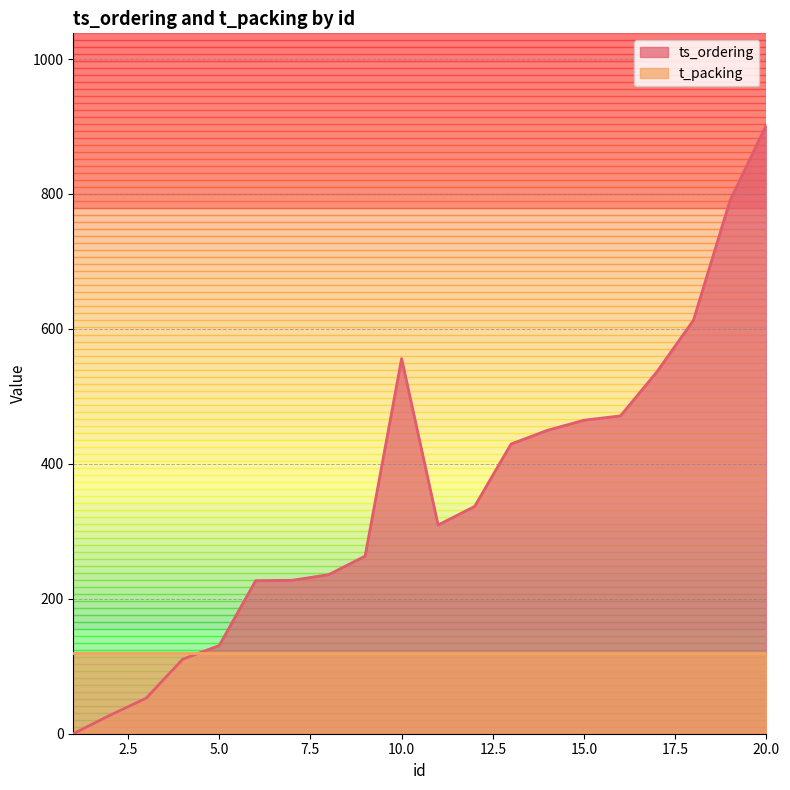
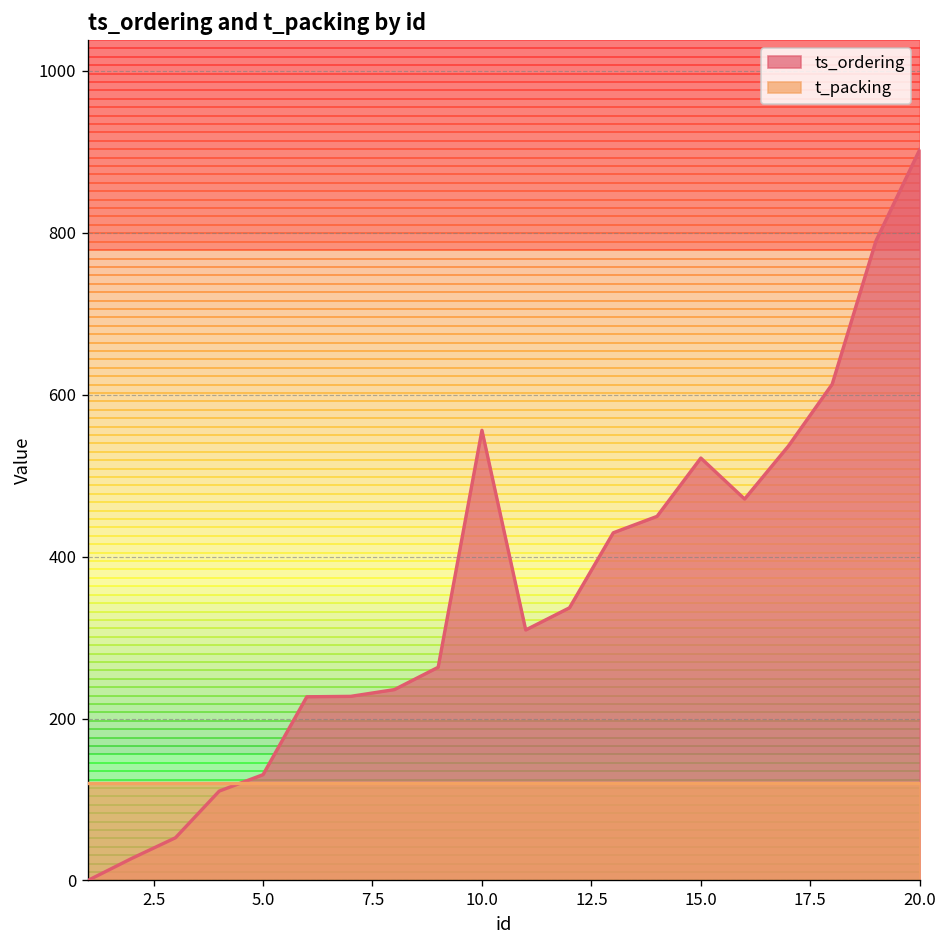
  {
    "ts_ordering": {
      "5.0": 130,
      "10.0": 560,
-     "15.0": 460,
+     "15.0": 520,
      "20.0": 900
    },
    "t_packing": {
      "5.0": 120,
      "10.0": 120,
      "15.0": 120,
      "20.0": 120
    }
  }
